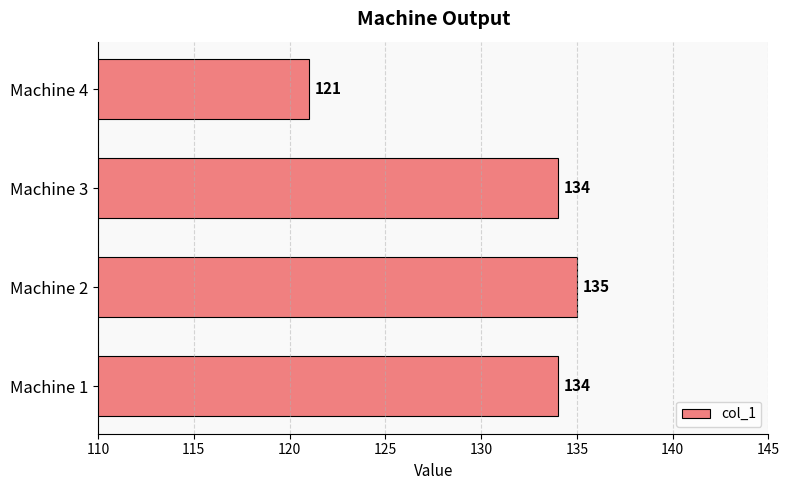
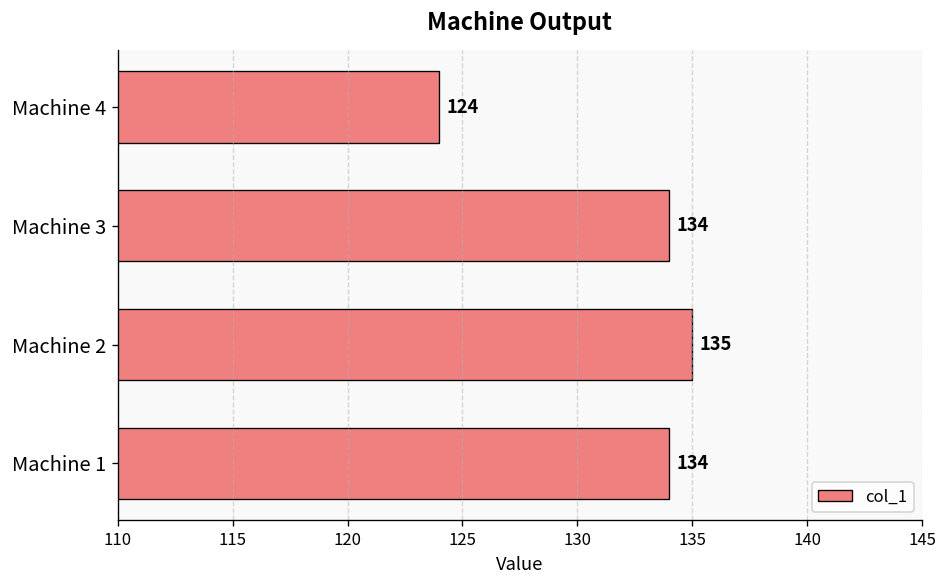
  {
-   "Machine 4": 121,
+   "Machine 4": 124,
    "Machine 3": 134,
    "Machine 2": 135,
    "Machine 1": 134
  }
